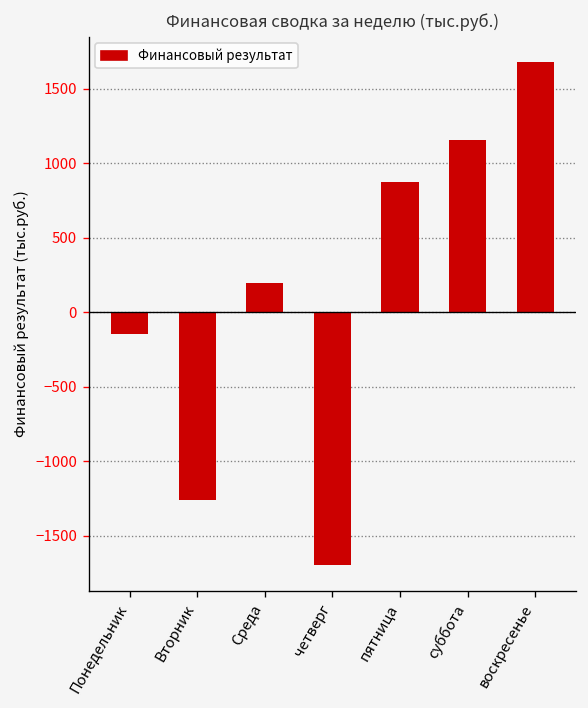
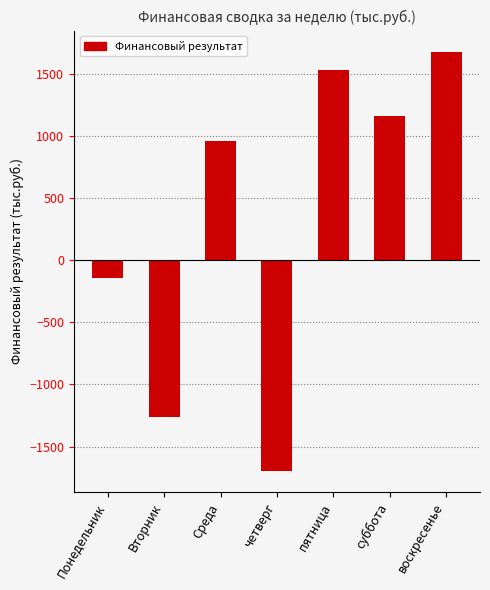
  {
    "Понедельник": -140,
    "Вторник": -1260,
-   "Среда": 200,
+   "Среда": 960,
    "четверг": -1700,
-   "пятница": 880,
+   "пятница": 1530,
    "суббота": 1160,
    "воскресенье": 1680
  }
